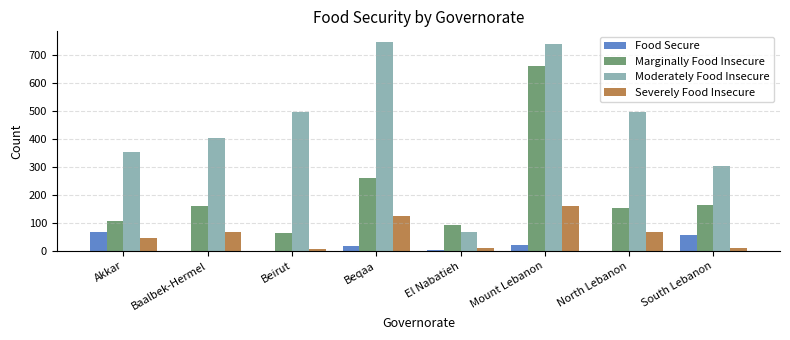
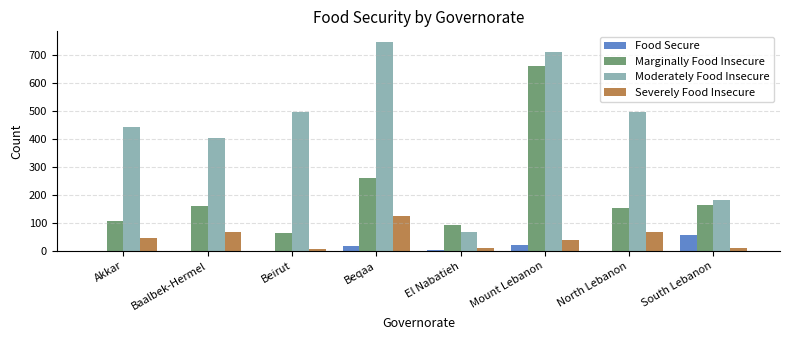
  {
    "Food Secure": {
-     "Akkar": 70,
+     "Akkar": 0,
      "Baalbek-Hermel": 0,
      "Beqaa": 20,
      "Mount Lebanon": 20,
      "South Lebanon": 60
    },
    "Marginally Food Insecure": {
      "Akkar": 110,
      "Baalbek-Hermel": 160,
      "Beirut": 60,
      "Beqaa": 260,
      "El Nabatieh": 90,
      "Mount Lebanon": 660,
      "North Lebanon": 150,
      "South Lebanon": 160
    },
    "Moderately Food Insecure": {
-     "Akkar": 350,
+     "Akkar": 440,
      "Baalbek-Hermel": 410,
      "Beirut": 500,
      "Beqaa": 750,
      "El Nabatieh": 70,
-     "Mount Lebanon": 740,
+     "Mount Lebanon": 710,
      "North Lebanon": 500,
-     "South Lebanon": 300
+     "South Lebanon": 180
    },
    "Severely Food Insecure": {
      "Akkar": 40,
      "Baalbek-Hermel": 70,
      "Beqaa": 120,
-     "Mount Lebanon": 160,
+     "Mount Lebanon": 40,
      "North Lebanon": 70,
      "South Lebanon": 10
    }
  }
